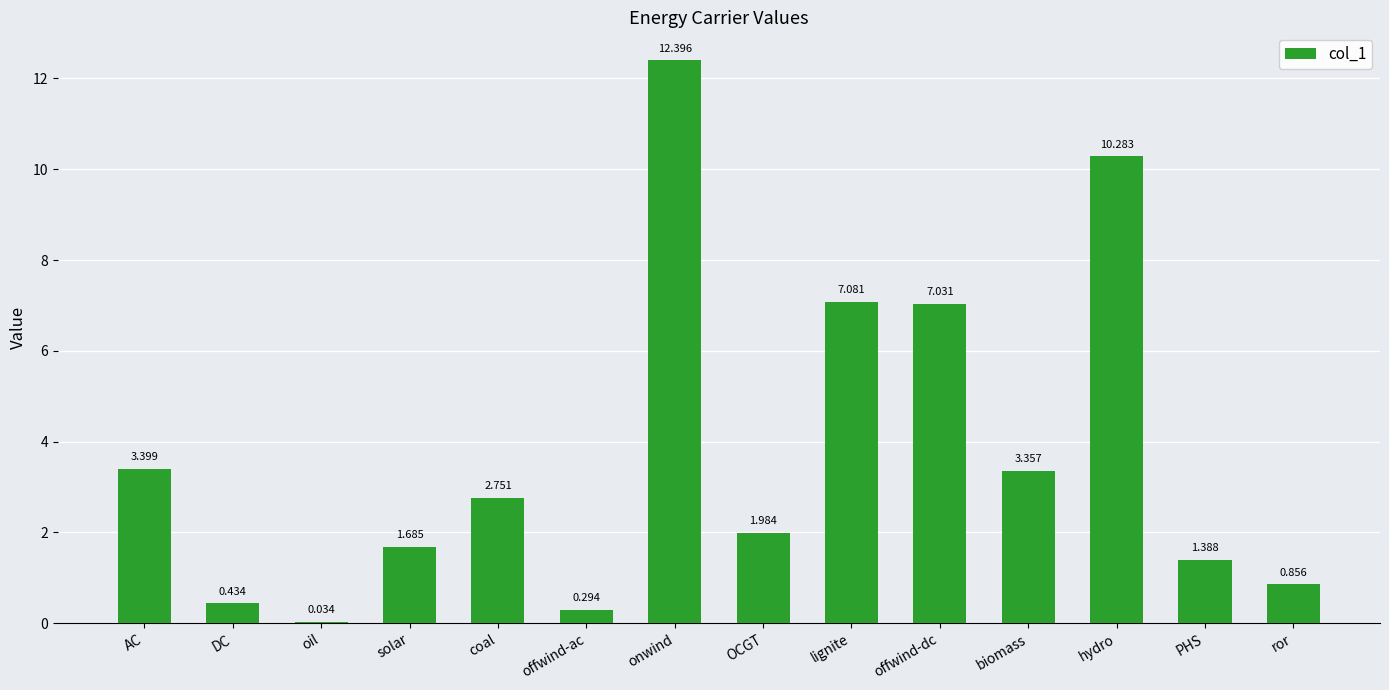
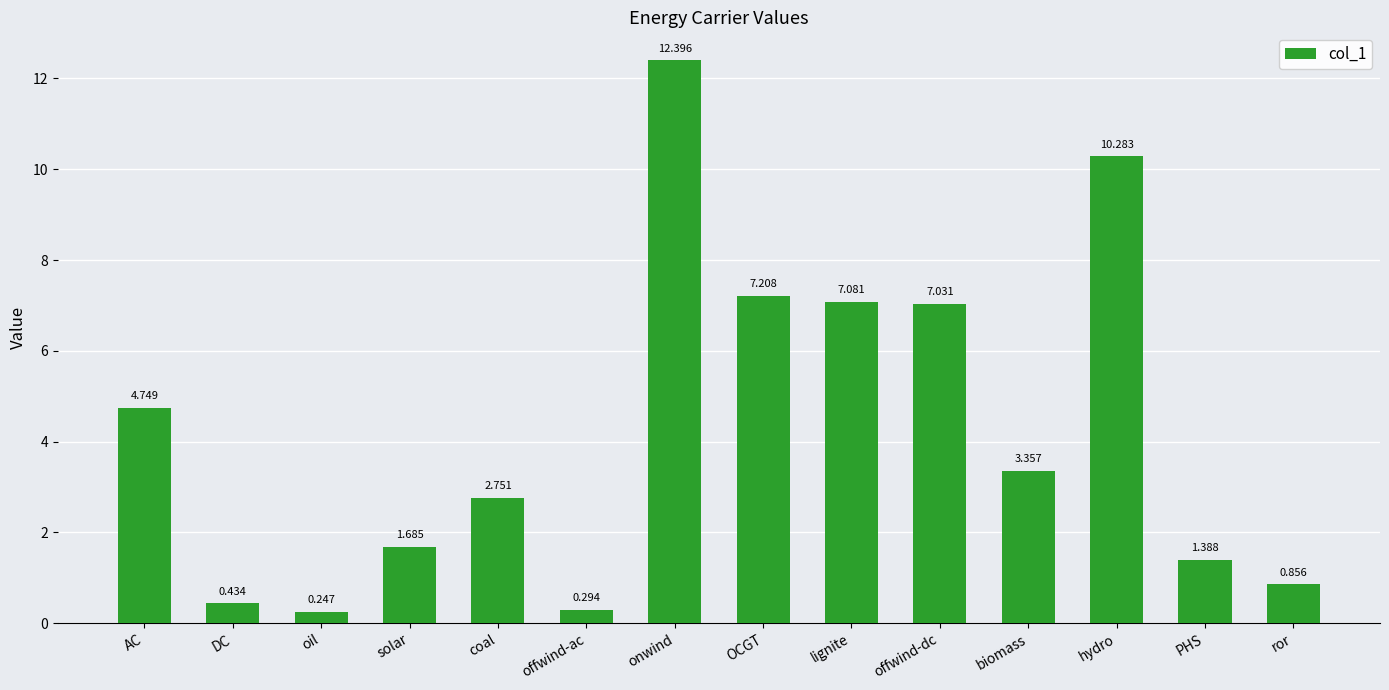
  {
-   "AC": 3.399,
+   "AC": 4.749,
    "DC": 0.434,
-   "oil": 0.034,
+   "oil": 0.247,
    "solar": 1.685,
    "coal": 2.751,
    "offwind-ac": 0.294,
    "onwind": 12.396,
-   "OCGT": 1.984,
+   "OCGT": 7.208,
    "lignite": 7.081,
    "offwind-dc": 7.031,
    "biomass": 3.357,
    "hydro": 10.283,
    "PHS": 1.388,
    "ror": 0.856
  }
